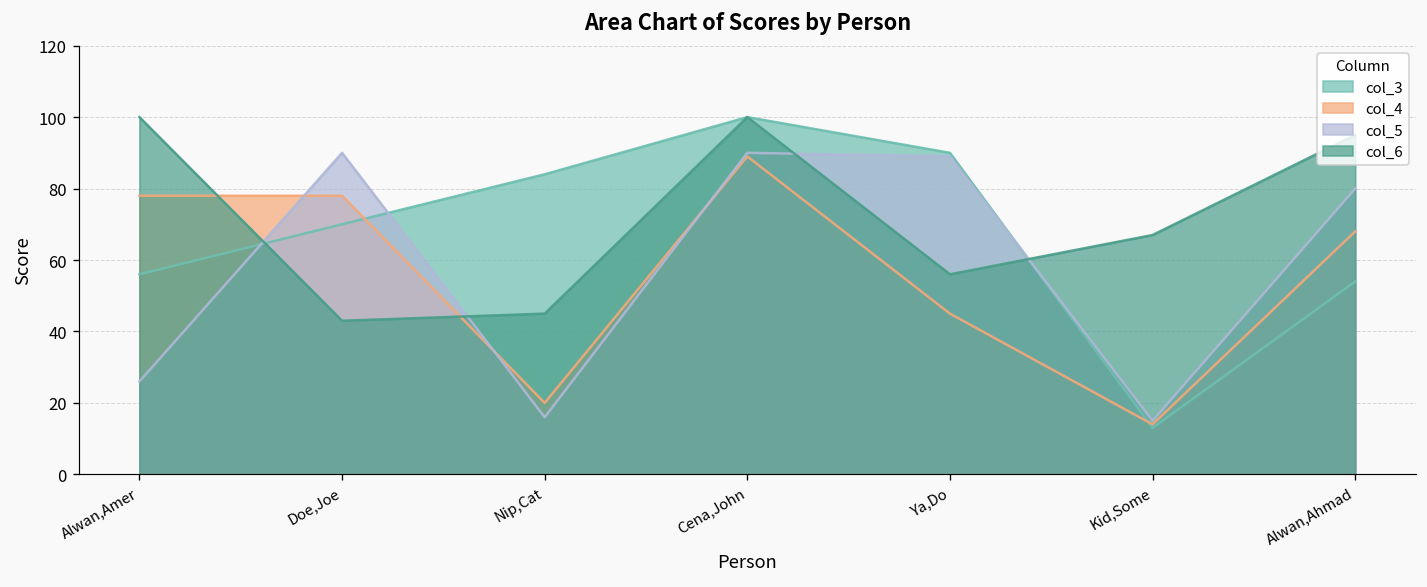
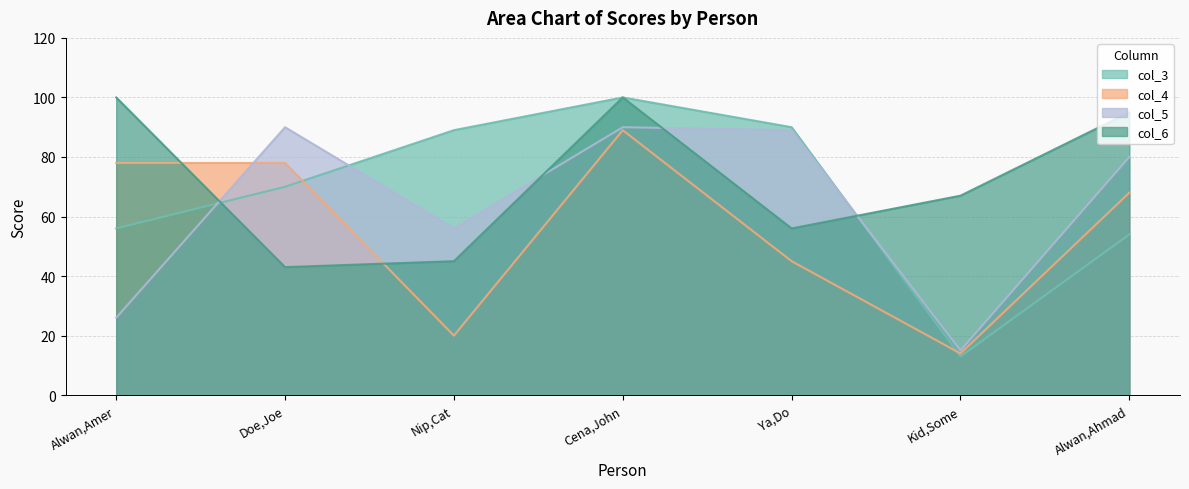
  {
    "col_3": {
      "Alwan,Amer": 56,
      "Doe,Joe": 70,
-     "Nip,Cat": 84,
+     "Nip,Cat": 89,
      "Ya,Do": 90,
      "Kid,Some": 13,
      "Alwan,Ahmad": 54
    },
    "col_4": {
      "Alwan,Amer": 78,
      "Doe,Joe": 78,
      "Nip,Cat": 20,
      "Cena,John": 89,
      "Ya,Do": 45,
      "Kid,Some": 14,
      "Alwan,Ahmad": 68
    },
    "col_5": {
      "Alwan,Amer": 26,
      "Doe,Joe": 90,
-     "Nip,Cat": 16,
+     "Nip,Cat": 56,
      "Cena,John": 90,
      "Ya,Do": 89,
      "Kid,Some": 15,
      "Alwan,Ahmad": 80
    },
    "col_6": {
      "Alwan,Amer": 100,
      "Doe,Joe": 43,
      "Nip,Cat": 45,
      "Ya,Do": 56,
      "Kid,Some": 67
    }
  }
